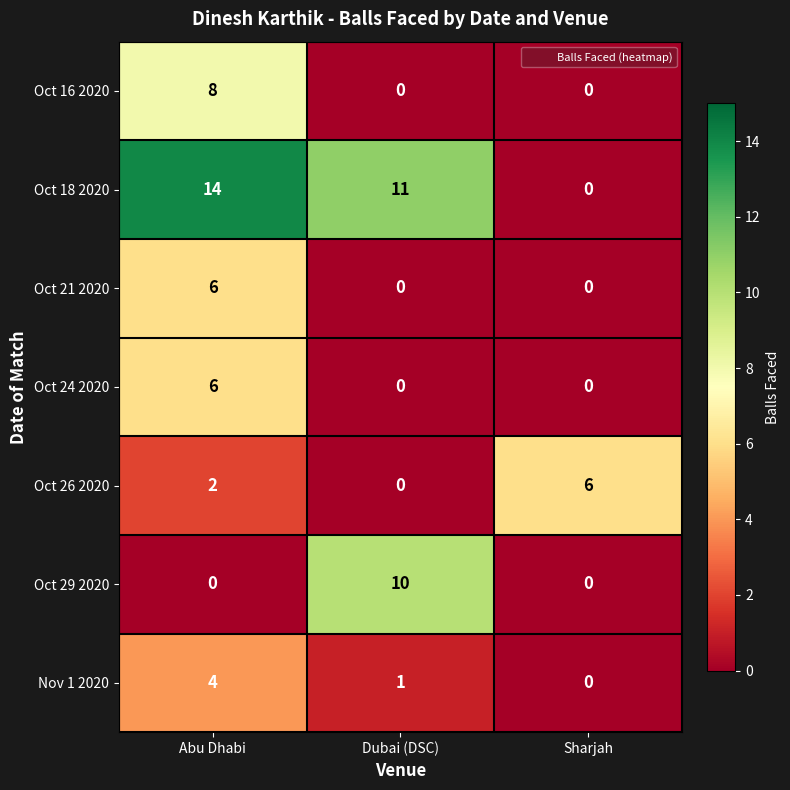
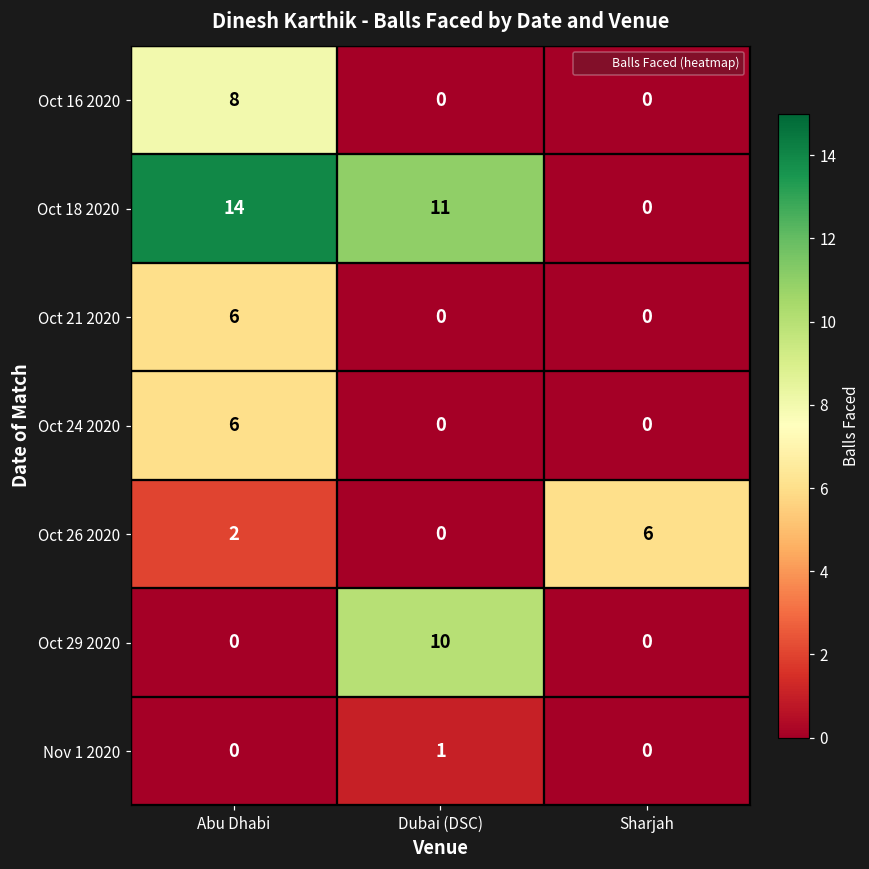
  {
    "Oct 16 2020": {
      "Abu Dhabi": 8,
      "Dubai (DSC)": 0,
      "Sharjah": 0
    },
    "Oct 18 2020": {
      "Abu Dhabi": 14,
      "Dubai (DSC)": 11,
      "Sharjah": 0
    },
    "Oct 21 2020": {
      "Abu Dhabi": 6,
      "Dubai (DSC)": 0,
      "Sharjah": 0
    },
    "Oct 24 2020": {
      "Abu Dhabi": 6,
      "Dubai (DSC)": 0,
      "Sharjah": 0
    },
    "Oct 26 2020": {
      "Abu Dhabi": 2,
      "Dubai (DSC)": 0,
      "Sharjah": 6
    },
    "Oct 29 2020": {
      "Abu Dhabi": 0,
      "Dubai (DSC)": 10,
      "Sharjah": 0
    },
    "Nov 1 2020": {
-     "Abu Dhabi": 4,
+     "Abu Dhabi": 0,
      "Dubai (DSC)": 1,
      "Sharjah": 0
    }
  }
